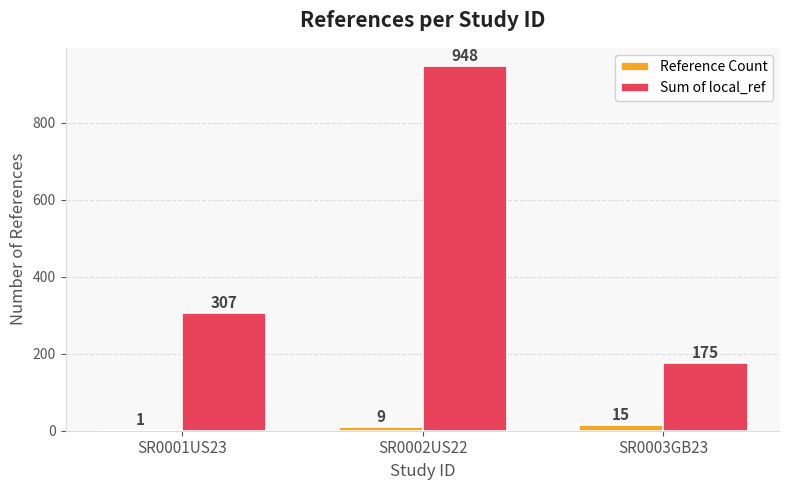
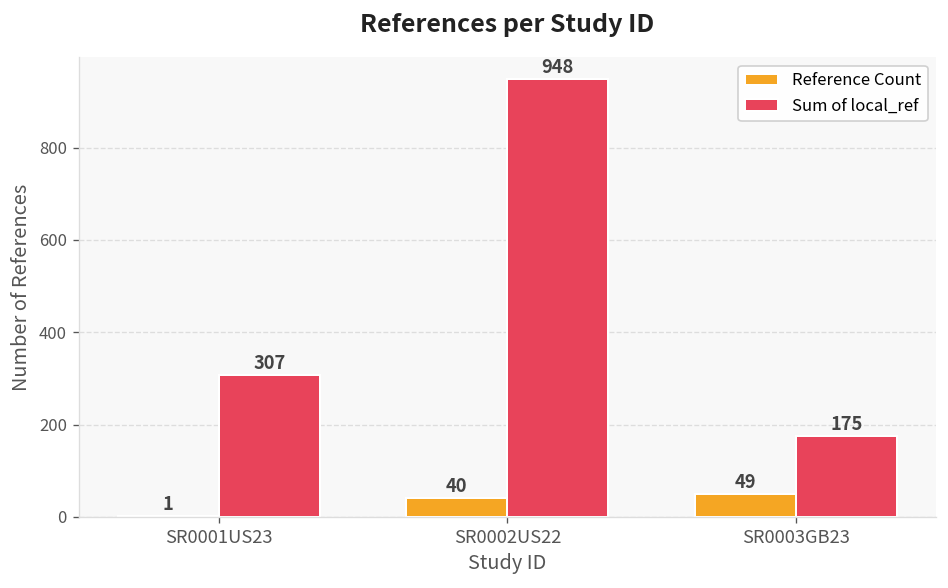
  {
    "Reference Count": {
      "SR0001US23": 1,
-     "SR0002US22": 9,
-     "SR0003GB23": 15
+     "SR0002US22": 40,
+     "SR0003GB23": 49
    },
    "Sum of local_ref": {
      "SR0001US23": 307,
      "SR0002US22": 948,
      "SR0003GB23": 175
    }
  }
